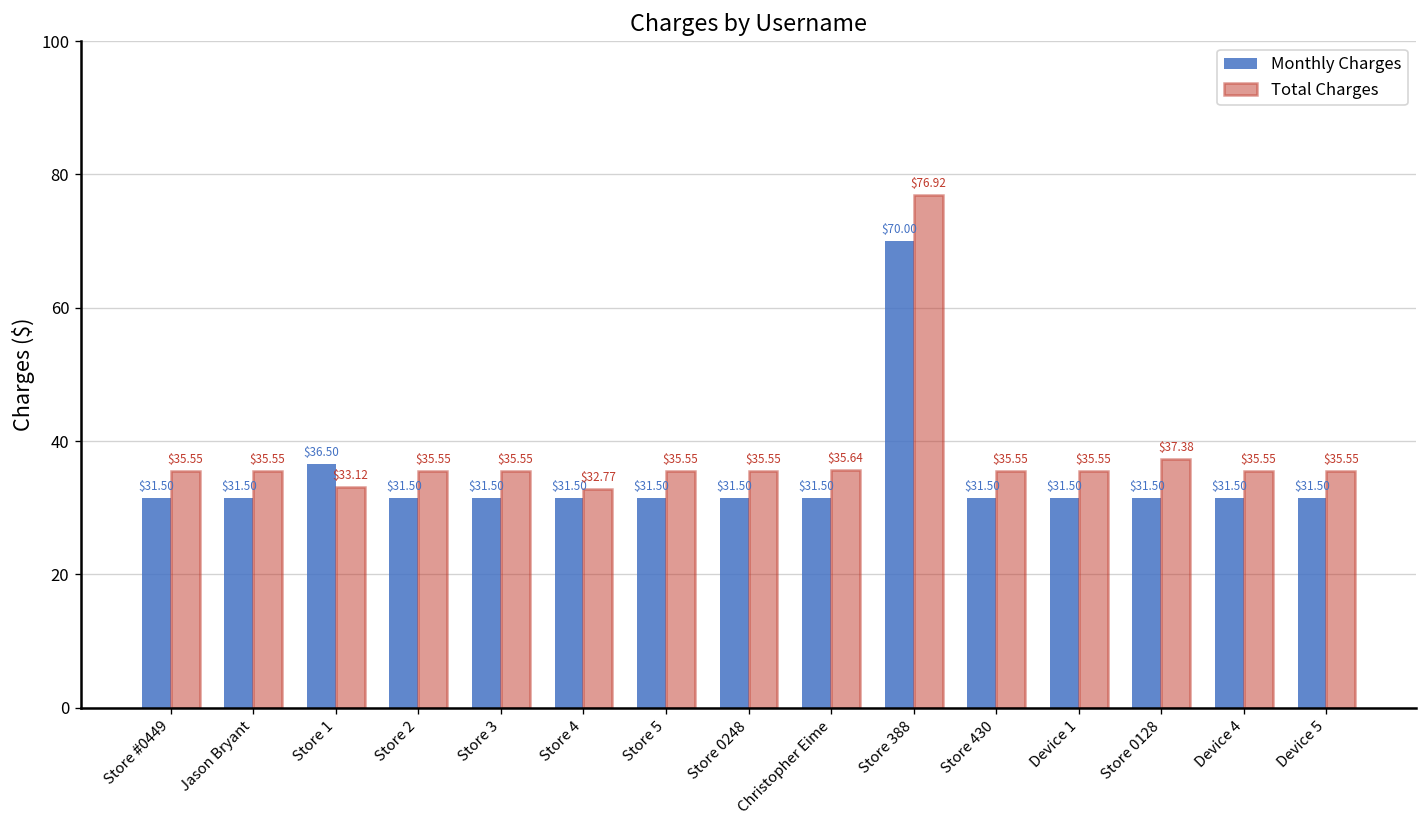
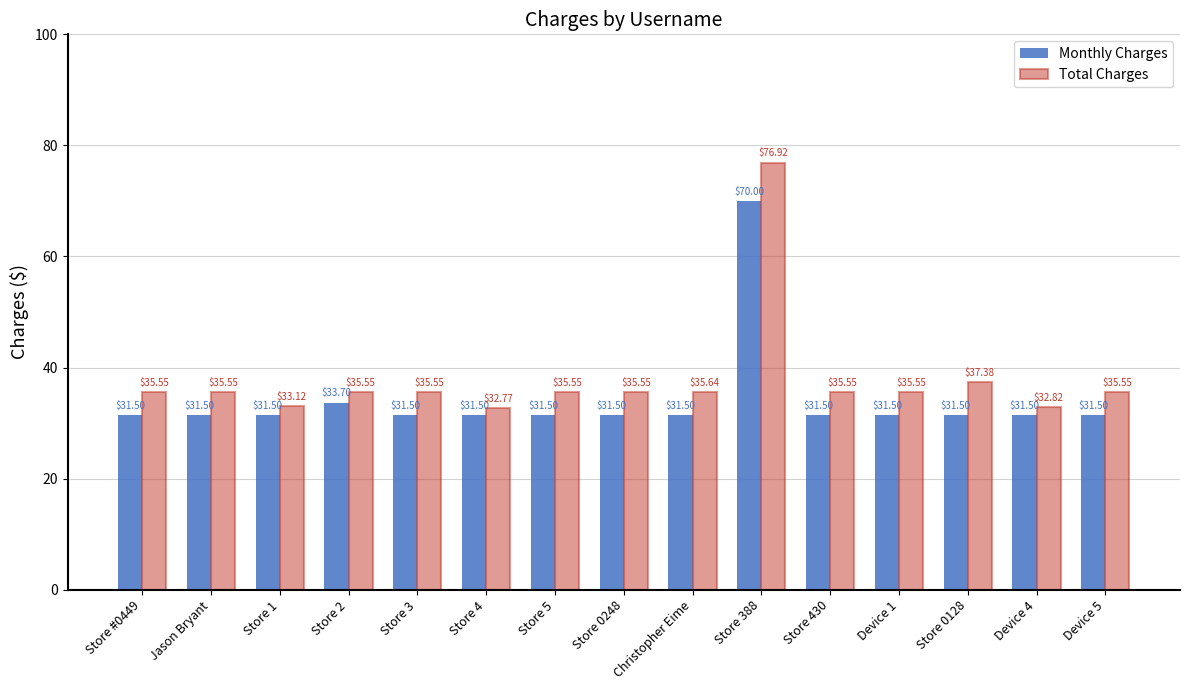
  {
    "Monthly Charges": {
      "Store #0449": "$31.50",
      "Jason Bryant": "$31.50",
-     "Store 1": "$36.50",
-     "Store 2": "$31.50",
+     "Store 1": "$31.50",
+     "Store 2": "$33.70",
      "Store 3": "$31.50",
      "Store 4": "$31.50",
      "Store 5": "$31.50",
      "Store 0248": "$31.50",
      "Christopher Eime": "$31.50",
      "Store 388": "$70.00",
      "Store 430": "$31.50",
      "Device 1": "$31.50",
      "Store 0128": "$31.50",
      "Device 4": "$31.50",
      "Device 5": "$31.50"
    },
    "Total Charges": {
      "Store #0449": "$35.55",
      "Jason Bryant": "$35.55",
      "Store 1": "$33.12",
      "Store 2": "$35.55",
      "Store 3": "$35.55",
      "Store 4": "$32.77",
      "Store 5": "$35.55",
      "Store 0248": "$35.55",
      "Christopher Eime": "$35.64",
      "Store 388": "$76.92",
      "Store 430": "$35.55",
      "Device 1": "$35.55",
      "Store 0128": "$37.38",
-     "Device 4": "$35.55",
+     "Device 4": "$32.82",
      "Device 5": "$35.55"
    }
  }
